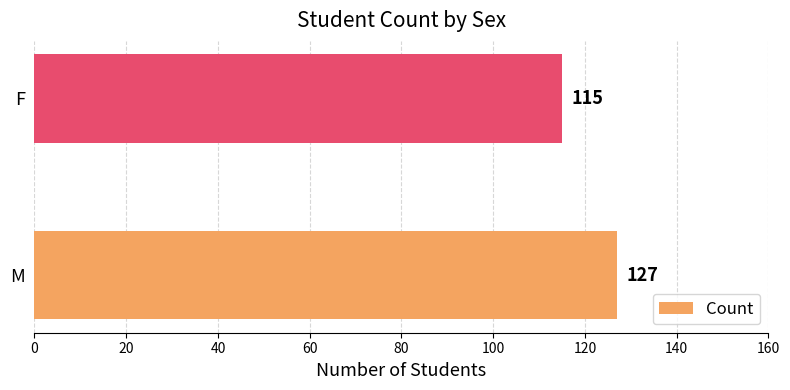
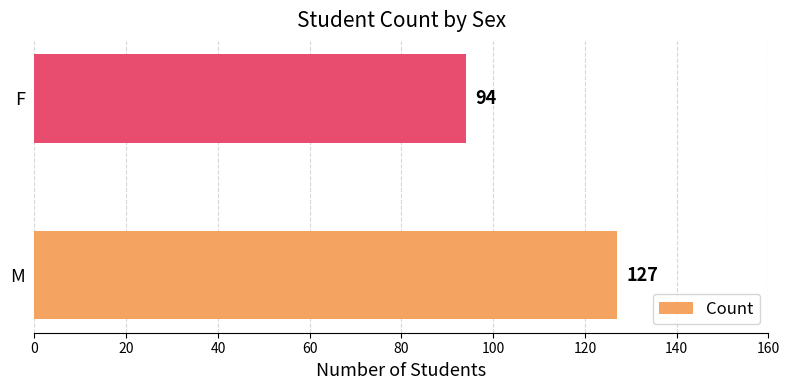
  {
-   "F": 115,
+   "F": 94,
    "M": 127
  }
